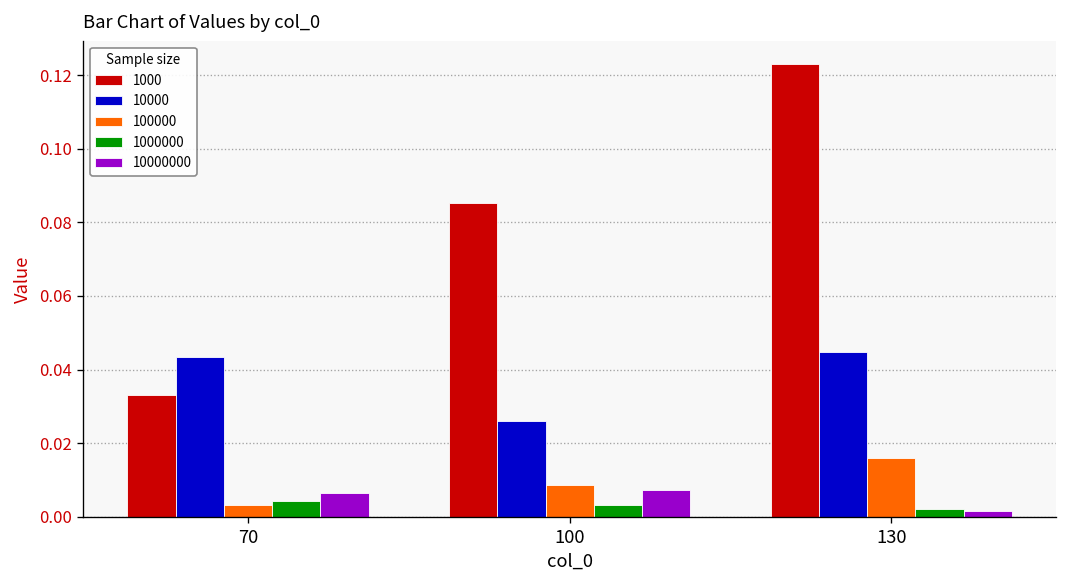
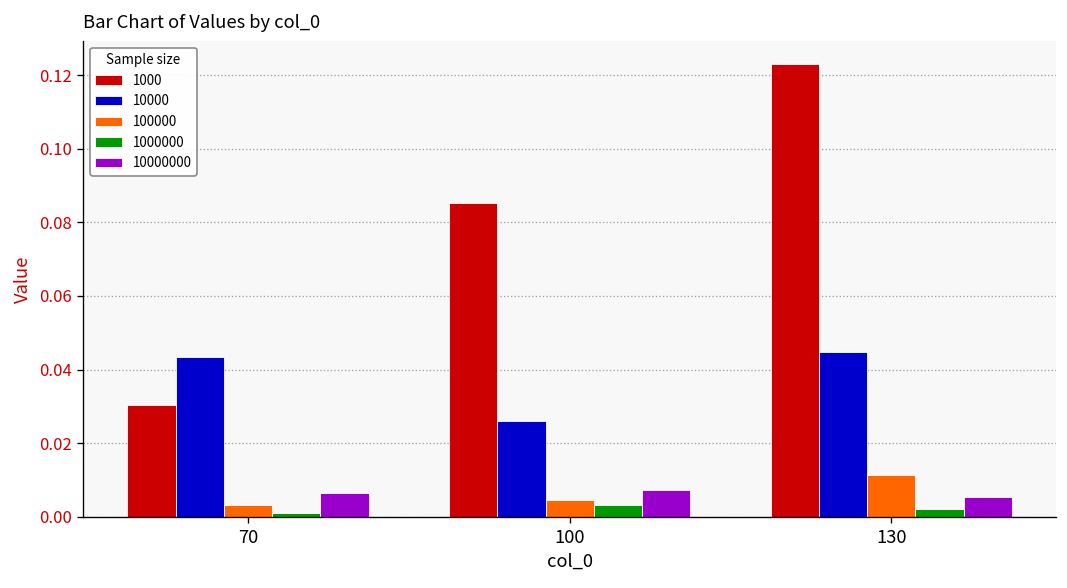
  {
    "1000": {
-     "70": 0.033,
+     "70": 0.030,
      "100": 0.085,
      "130": 0.123
    },
    "10000": {
      "70": 0.044,
      "100": 0.026,
      "130": 0.045
    },
    "100000": {
      "70": 0.003,
-     "100": 0.009,
-     "130": 0.016
+     "100": 0.005,
+     "130": 0.011
    },
    "1000000": {
-     "70": 0.004,
+     "70": 0.001,
      "100": 0.003,
      "130": 0.002
    },
    "10000000": {
      "70": 0.007,
      "100": 0.007,
-     "130": 0.001
+     "130": 0.005
    }
  }
